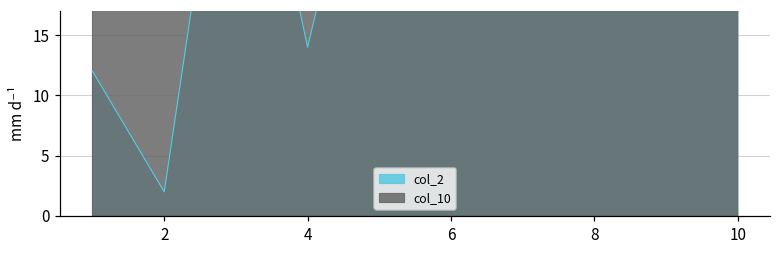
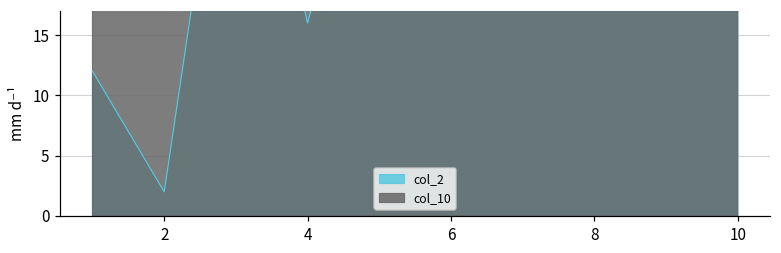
  {
    "col_2": {
      "2": 2,
-     "4": 14
+     "4": 16
    }
  }
